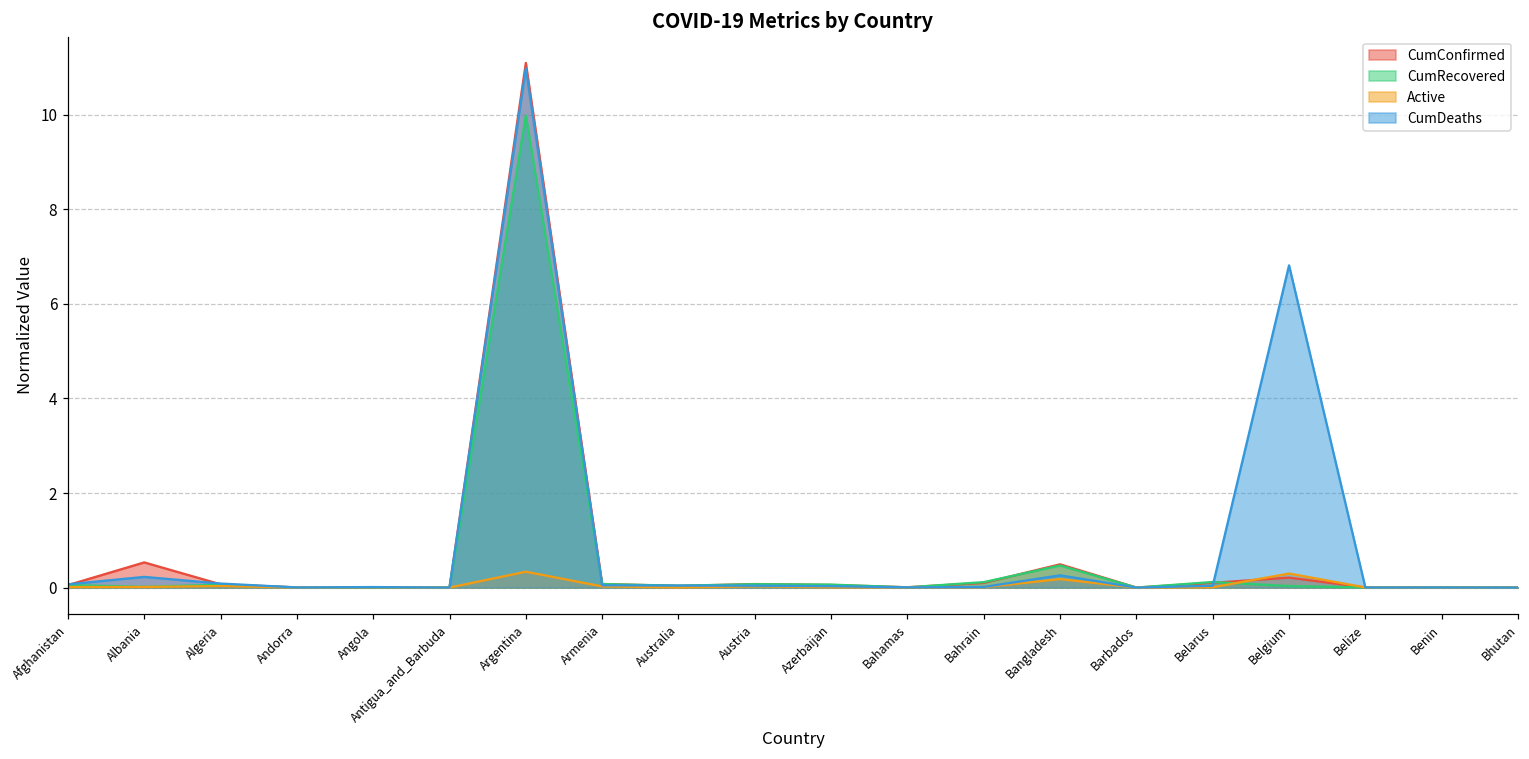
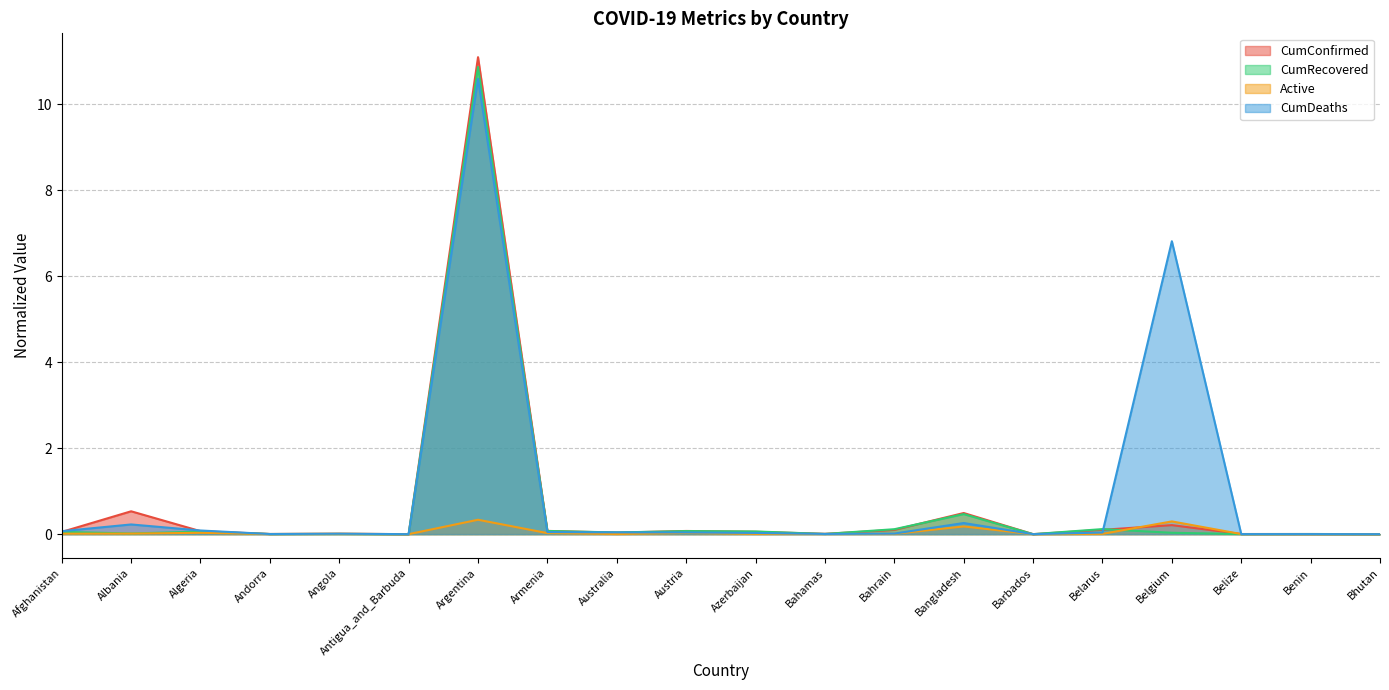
  {
    "CumConfirmed": {
      "Albania": 0.5,
      "Argentina": 11.1,
      "Belgium": 0.2
    },
    "CumRecovered": {
-     "Argentina": 10.0,
+     "Argentina": 10.9,
      "Belgium": 0.0
    },
    "Active": {
      "Argentina": 0.3,
      "Bangladesh": 0.2,
      "Belgium": 0.3
    },
    "CumDeaths": {
      "Albania": 0.2,
-     "Argentina": 11.0,
+     "Argentina": 10.6,
      "Bangladesh": 0.3,
      "Belgium": 6.8
    }
  }
